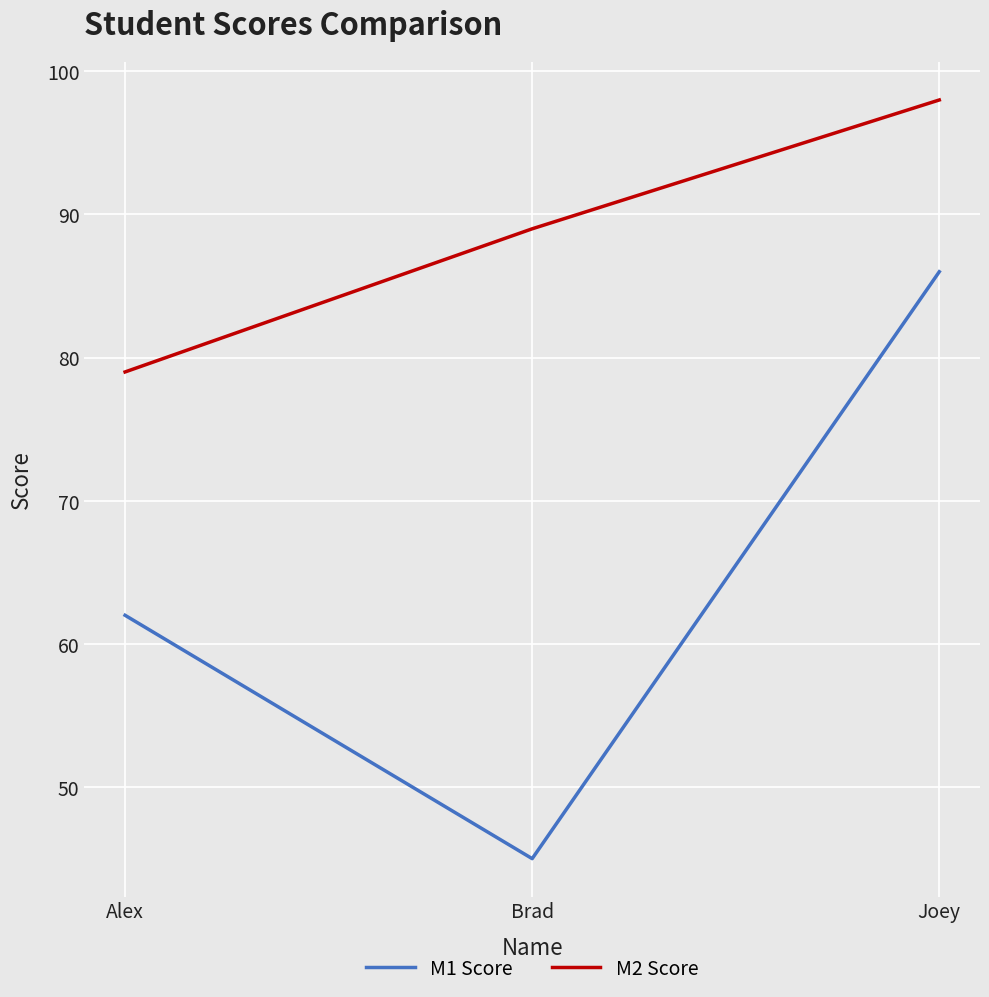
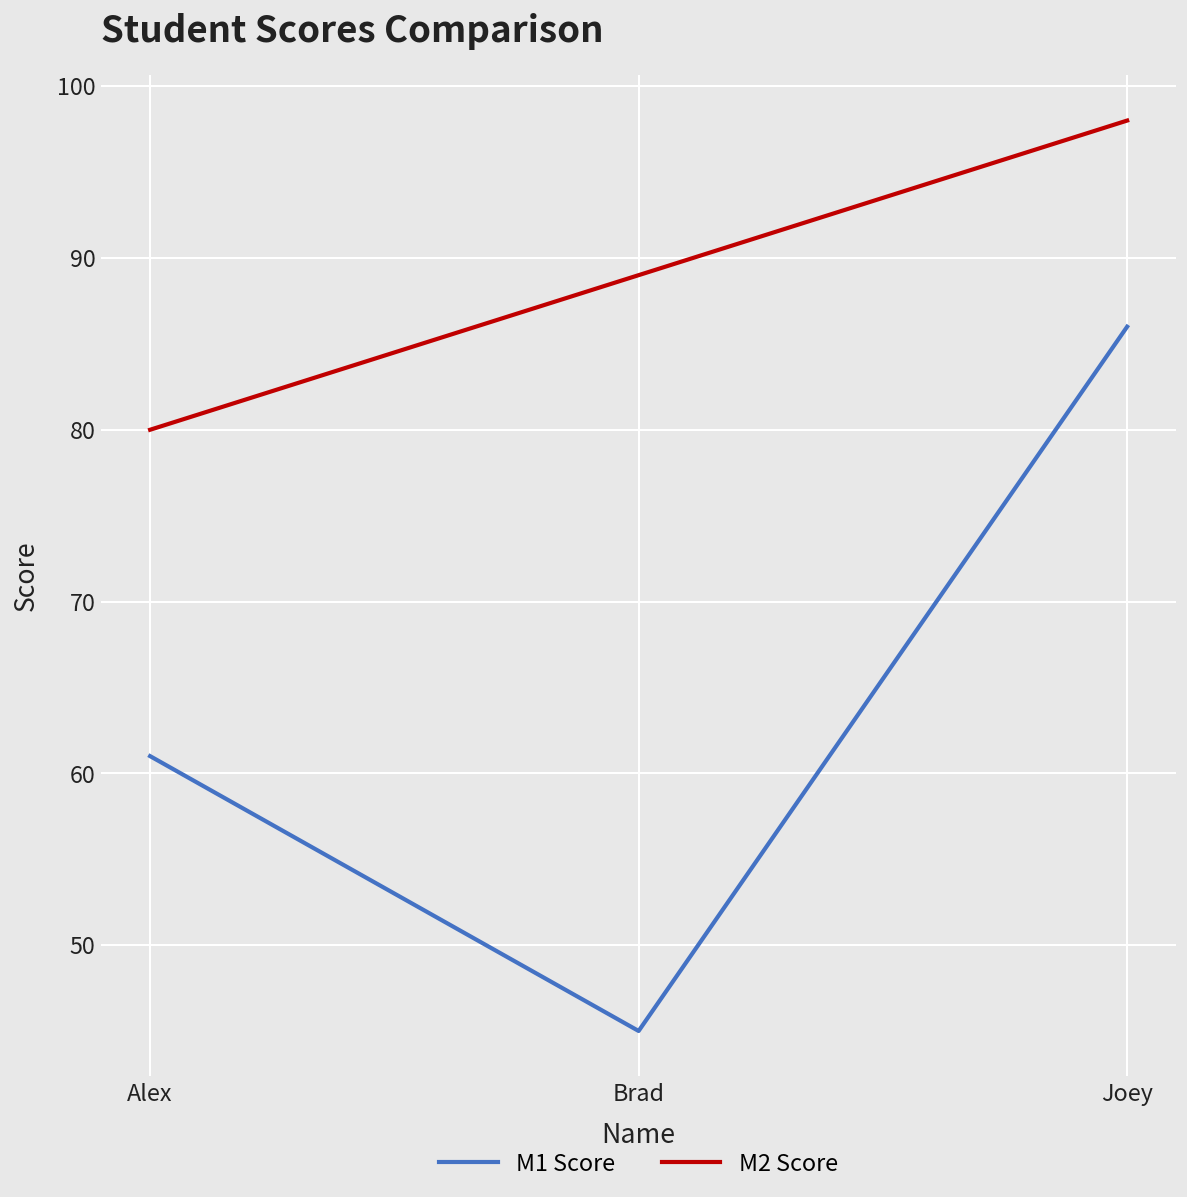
  {
    "M1 Score": {
-     "Alex": 62,
+     "Alex": 61,
      "Brad": 45,
      "Joey": 86
    },
    "M2 Score": {
-     "Alex": 79,
+     "Alex": 80,
      "Brad": 89,
      "Joey": 98
    }
  }
